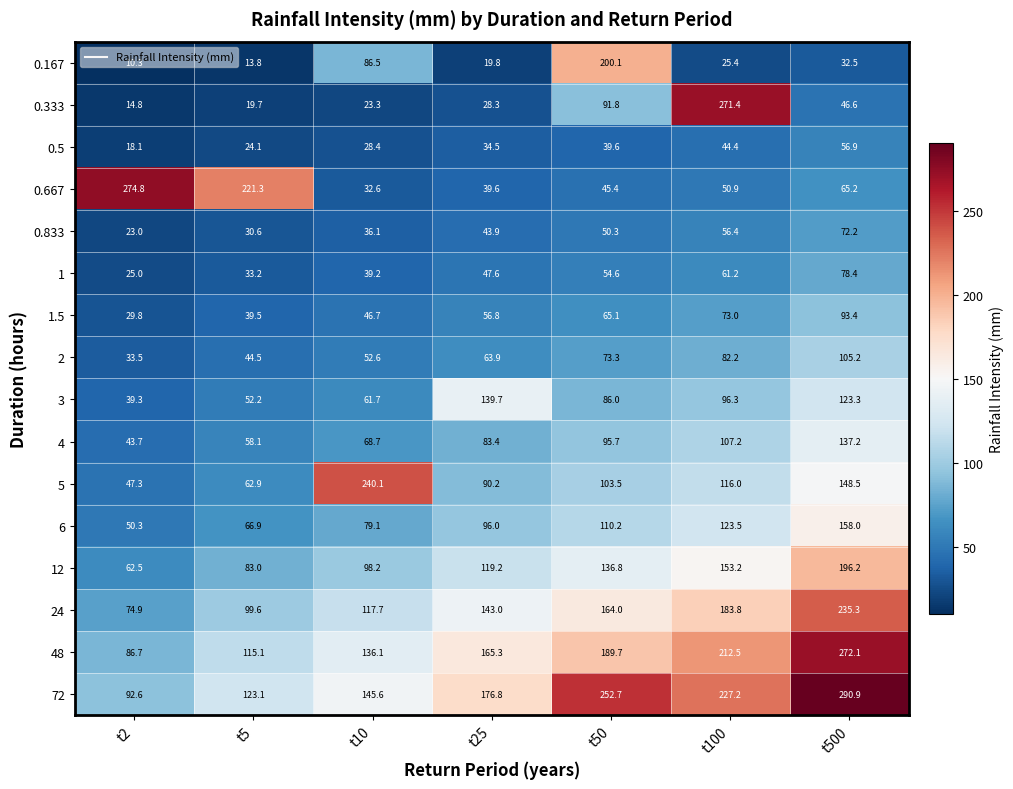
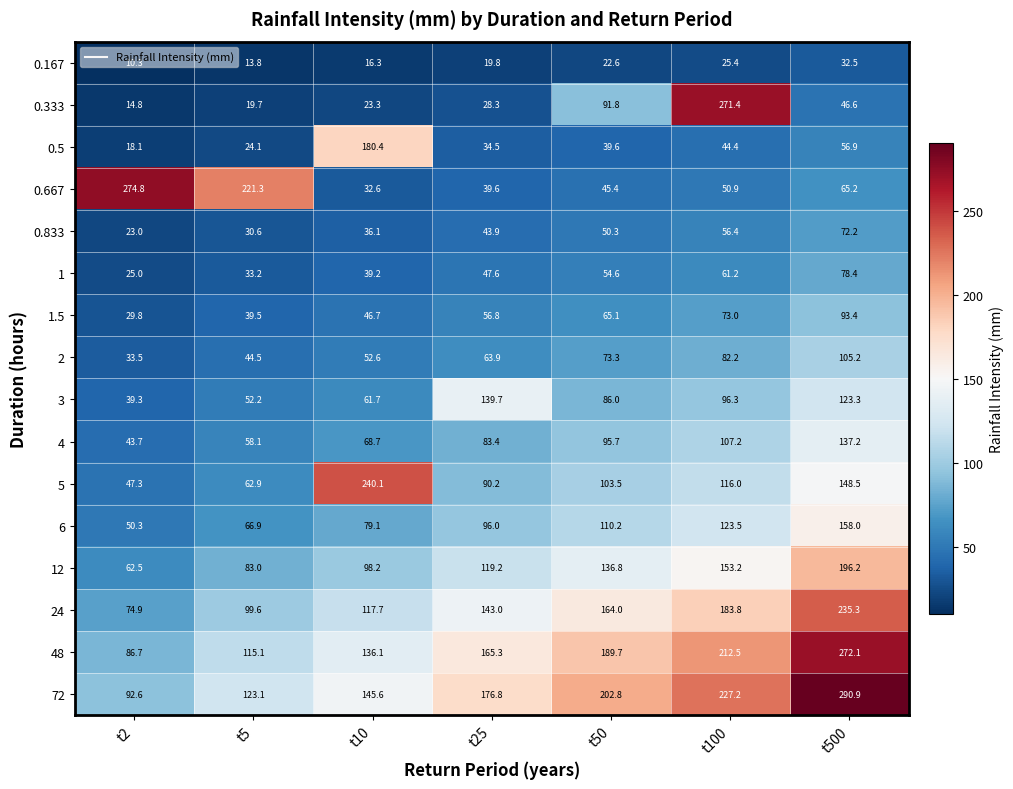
  {
    "0.167": {
      "t5": 13.8,
-     "t10": 86.5,
+     "t10": 16.3,
      "t25": 19.8,
-     "t50": 200.1,
+     "t50": 22.6,
      "t100": 25.4,
      "t500": 32.5
    },
    "0.333": {
      "t2": 14.8,
      "t5": 19.7,
      "t10": 23.3,
      "t25": 28.3,
      "t50": 91.8,
      "t100": 271.4,
      "t500": 46.6
    },
    "0.5": {
      "t2": 18.1,
      "t5": 24.1,
-     "t10": 28.4,
+     "t10": 180.4,
      "t25": 34.5,
      "t50": 39.6,
      "t100": 44.4,
      "t500": 56.9
    },
    "0.667": {
      "t2": 274.8,
      "t5": 221.3,
      "t10": 32.6,
      "t25": 39.6,
      "t50": 45.4,
      "t100": 50.9,
      "t500": 65.2
    },
    "0.833": {
      "t2": 23.0,
      "t5": 30.6,
      "t10": 36.1,
      "t25": 43.9,
      "t50": 50.3,
      "t100": 56.4,
      "t500": 72.2
    },
    "1": {
      "t2": 25.0,
      "t5": 33.2,
      "t10": 39.2,
      "t25": 47.6,
      "t50": 54.6,
      "t100": 61.2,
      "t500": 78.4
    },
    "1.5": {
      "t2": 29.8,
      "t5": 39.5,
      "t10": 46.7,
      "t25": 56.8,
      "t50": 65.1,
      "t100": 73.0,
      "t500": 93.4
    },
    "2": {
      "t2": 33.5,
      "t5": 44.5,
      "t10": 52.6,
      "t25": 63.9,
      "t50": 73.3,
      "t100": 82.2,
      "t500": 105.2
    },
    "3": {
      "t2": 39.3,
      "t5": 52.2,
      "t10": 61.7,
      "t25": 139.7,
      "t50": 86.0,
      "t100": 96.3,
      "t500": 123.3
    },
    "4": {
      "t2": 43.7,
      "t5": 58.1,
      "t10": 68.7,
      "t25": 83.4,
      "t50": 95.7,
      "t100": 107.2,
      "t500": 137.2
    },
    "5": {
      "t2": 47.3,
      "t5": 62.9,
      "t10": 240.1,
      "t25": 90.2,
      "t50": 103.5,
      "t100": 116.0,
      "t500": 148.5
    },
    "6": {
      "t2": 50.3,
      "t5": 66.9,
      "t10": 79.1,
      "t25": 96.0,
      "t50": 110.2,
      "t100": 123.5,
      "t500": 158.0
    },
    "12": {
      "t2": 62.5,
      "t5": 83.0,
      "t10": 98.2,
      "t25": 119.2,
      "t50": 136.8,
      "t100": 153.2,
      "t500": 196.2
    },
    "24": {
      "t2": 74.9,
      "t5": 99.6,
      "t10": 117.7,
      "t25": 143.0,
      "t50": 164.0,
      "t100": 183.8,
      "t500": 235.3
    },
    "48": {
      "t2": 86.7,
      "t5": 115.1,
      "t10": 136.1,
      "t25": 165.3,
      "t50": 189.7,
      "t100": 212.5,
      "t500": 272.1
    },
    "72": {
      "t2": 92.6,
      "t5": 123.1,
      "t10": 145.6,
      "t25": 176.8,
-     "t50": 252.7,
+     "t50": 202.8,
      "t100": 227.2,
      "t500": 290.9
    }
  }
